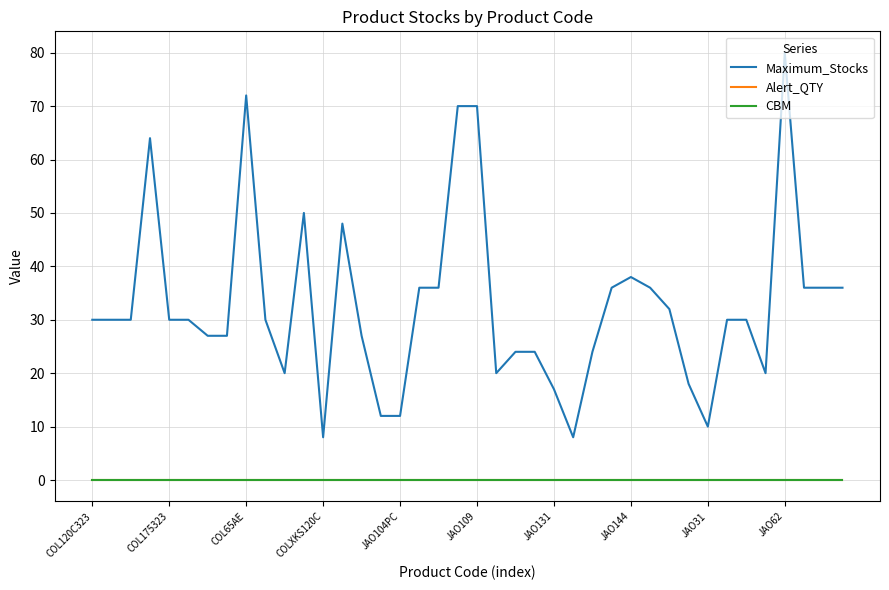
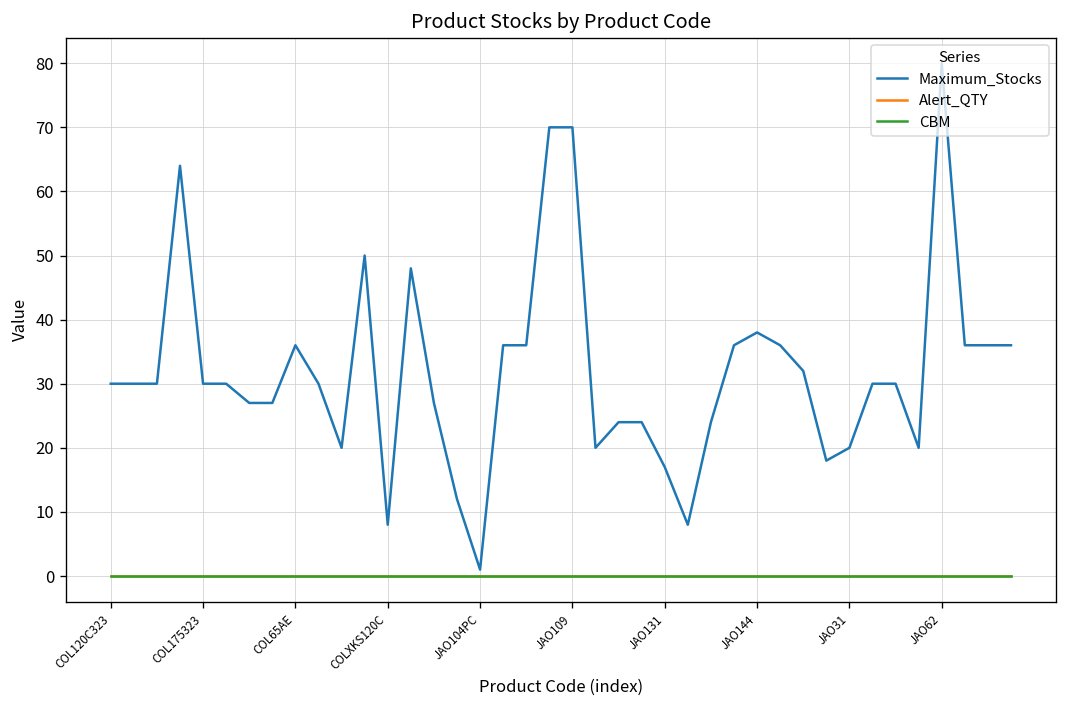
  {
    "Maximum_Stocks": {
      "COL120C323": 30,
      "COL175323": 30,
-     "COL65AE": 72,
+     "COL65AE": 36,
      "COLXKS120C": 8,
-     "JAO104PC": 12,
+     "JAO104PC": 1,
      "JAO109": 70,
      "JAO131": 17,
      "JAO144": 38,
-     "JAO31": 10
+     "JAO31": 20
    },
    "CBM": {
      "COL120C323": 0,
      "COL175323": 0,
      "COL65AE": 0,
      "COLXKS120C": 0,
      "JAO104PC": 0,
      "JAO109": 0,
      "JAO131": 0,
      "JAO144": 0,
      "JAO31": 0,
      "JAO62": 0
    }
  }
